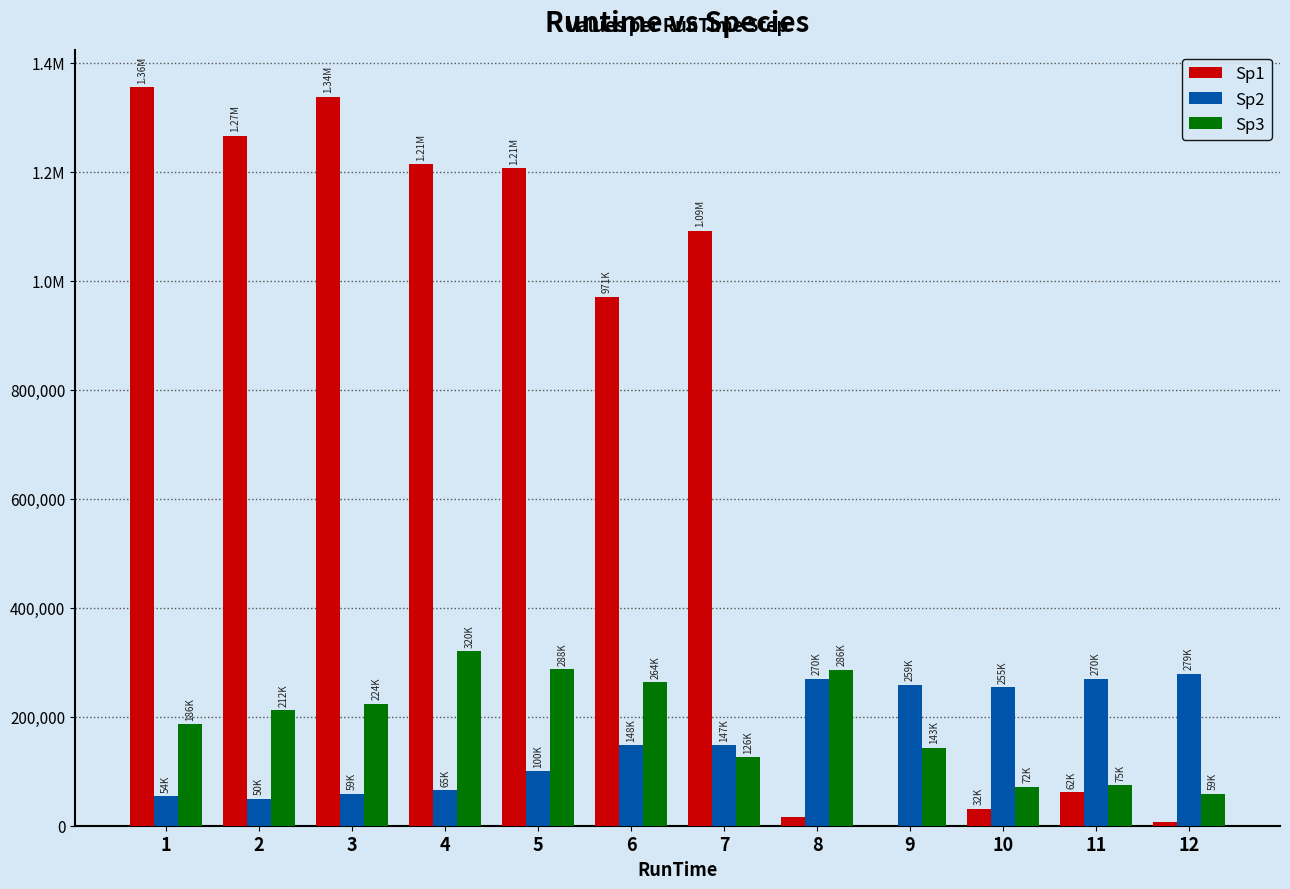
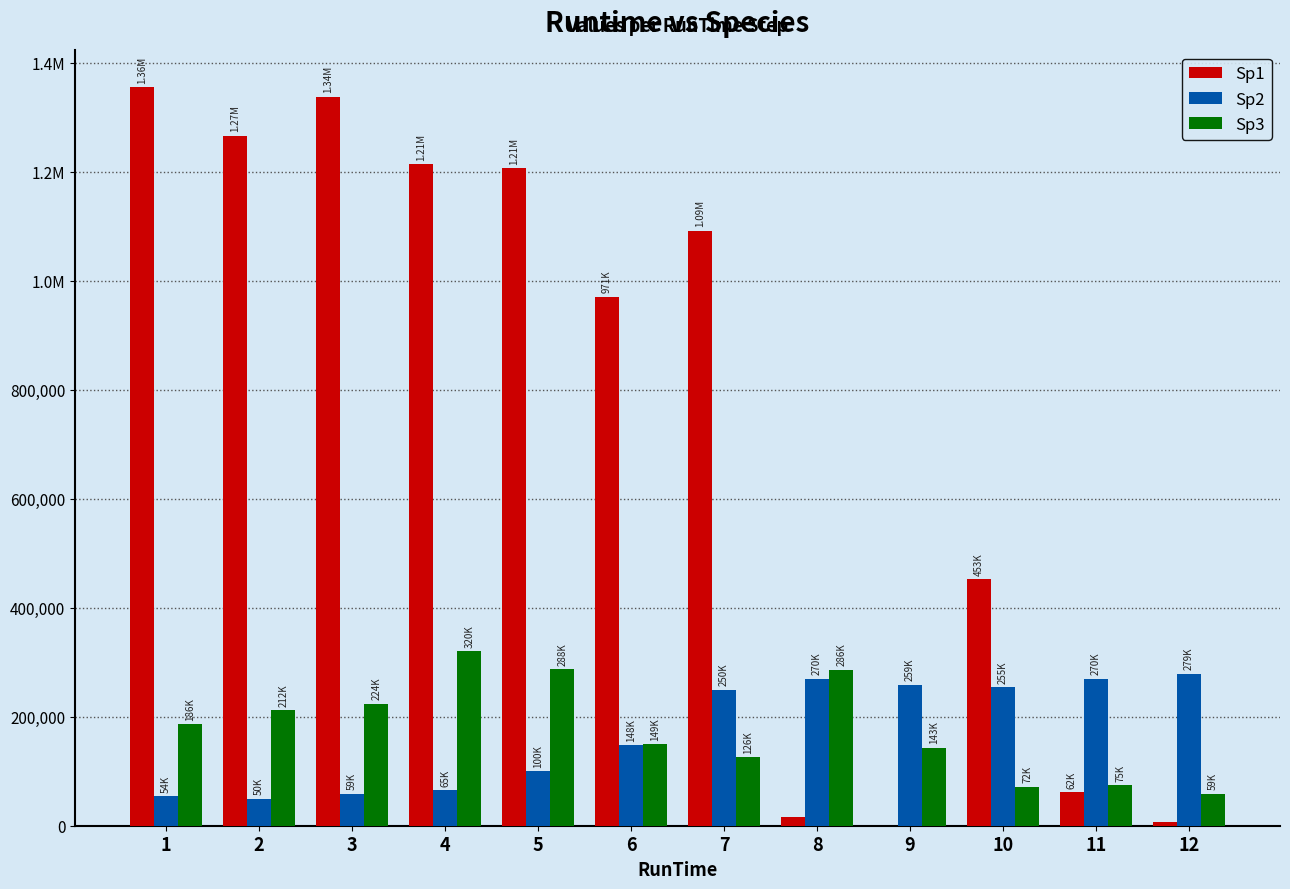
  {
    "Sp1": {
      "1": "1.36M",
      "2": "1.27M",
      "3": "1.34M",
      "4": "1.21M",
      "5": "1.21M",
      "6": "971K",
      "7": "1.09M",
-     "10": "32K",
+     "10": "453K",
      "11": "62K"
    },
    "Sp2": {
      "1": "54K",
      "2": "50K",
      "3": "59K",
      "4": "65K",
      "5": "100K",
      "6": "148K",
-     "7": "147K",
+     "7": "250K",
      "8": "270K",
      "9": "259K",
      "10": "255K",
      "11": "270K",
      "12": "279K"
    },
    "Sp3": {
      "1": "186K",
      "2": "212K",
      "3": "224K",
      "4": "320K",
      "5": "288K",
-     "6": "264K",
+     "6": "149K",
      "7": "126K",
      "8": "286K",
      "9": "143K",
      "10": "72K",
      "11": "75K",
      "12": "59K"
    }
  }
